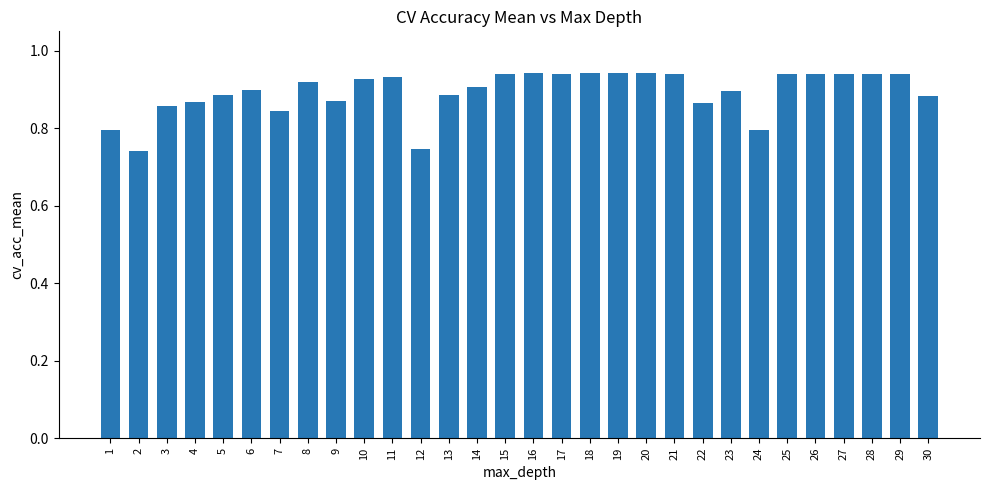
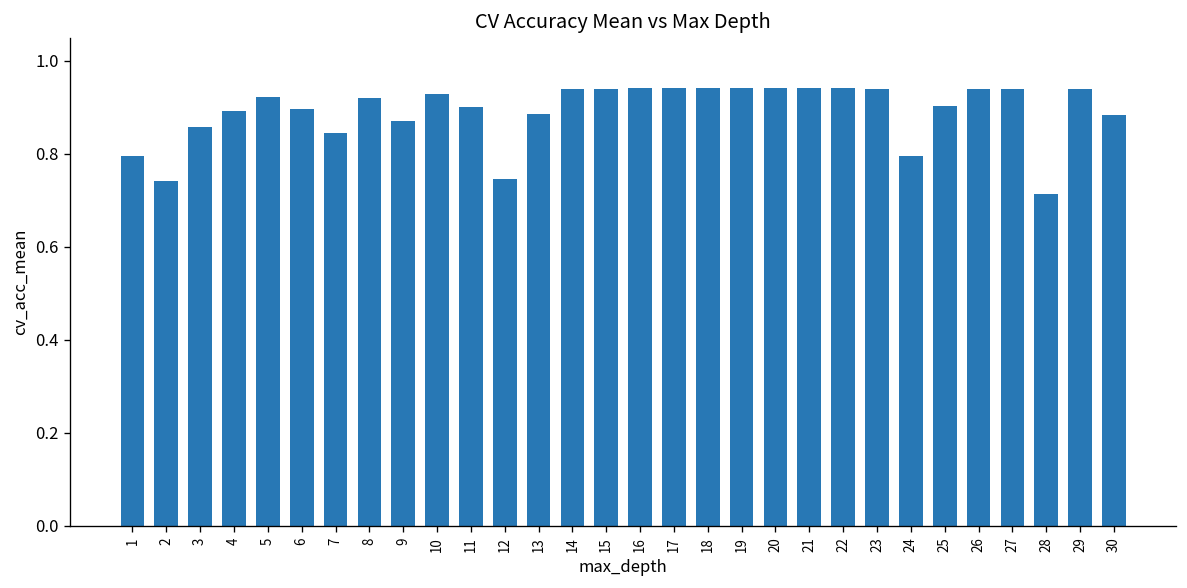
  {
    "1": 0.80,
    "2": 0.74,
    "3": 0.86,
-   "4": 0.87,
-   "5": 0.88,
+   "4": 0.89,
+   "5": 0.92,
    "6": 0.90,
    "7": 0.85,
    "8": 0.92,
    "9": 0.87,
    "10": 0.93,
-   "11": 0.93,
+   "11": 0.90,
    "12": 0.75,
    "13": 0.89,
-   "14": 0.91,
+   "14": 0.94,
    "15": 0.94,
    "16": 0.94,
    "17": 0.94,
    "18": 0.94,
    "19": 0.94,
    "20": 0.94,
    "21": 0.94,
-   "22": 0.87,
-   "23": 0.90,
+   "22": 0.94,
+   "23": 0.94,
    "24": 0.80,
-   "25": 0.94,
+   "25": 0.90,
    "26": 0.94,
    "27": 0.94,
-   "28": 0.94,
+   "28": 0.71,
    "29": 0.94,
    "30": 0.88
  }
